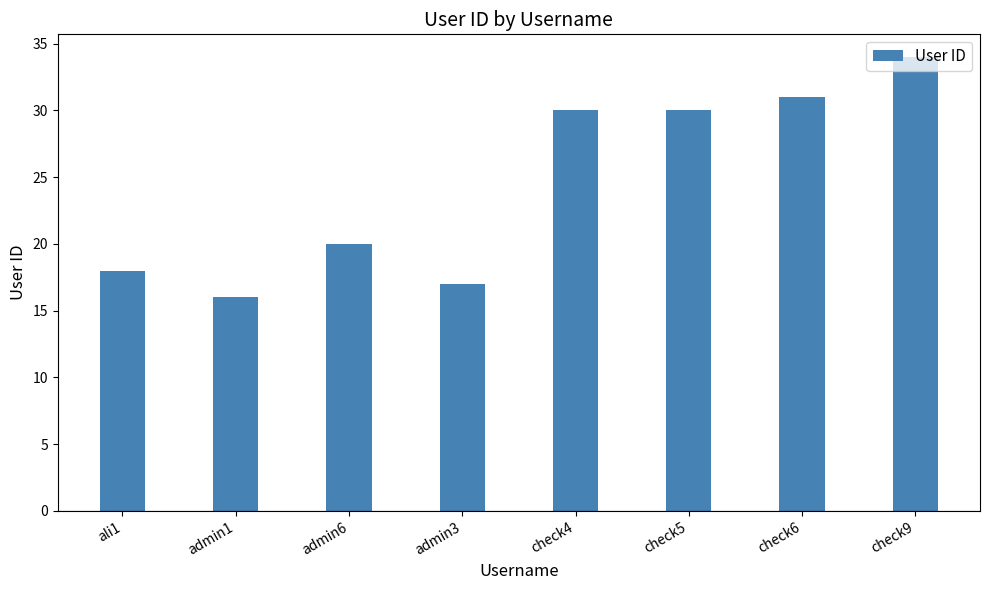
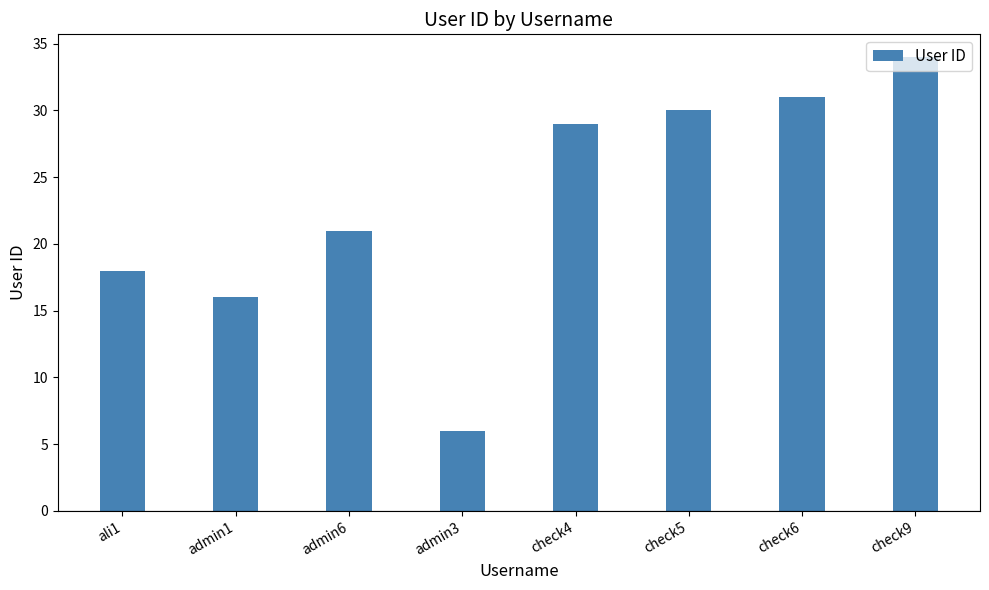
  {
    "ali1": 18,
    "admin1": 16,
-   "admin6": 20,
-   "admin3": 17,
-   "check4": 30,
+   "admin6": 21,
+   "admin3": 6,
+   "check4": 29,
    "check5": 30,
    "check6": 31
  }
